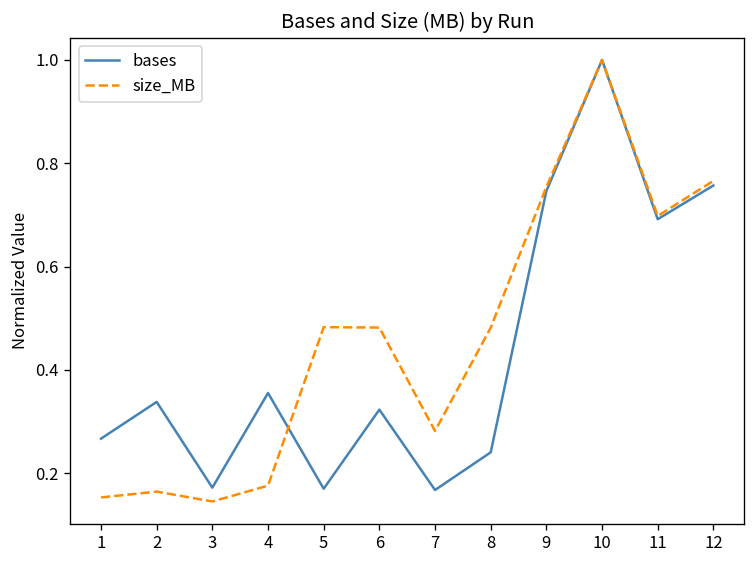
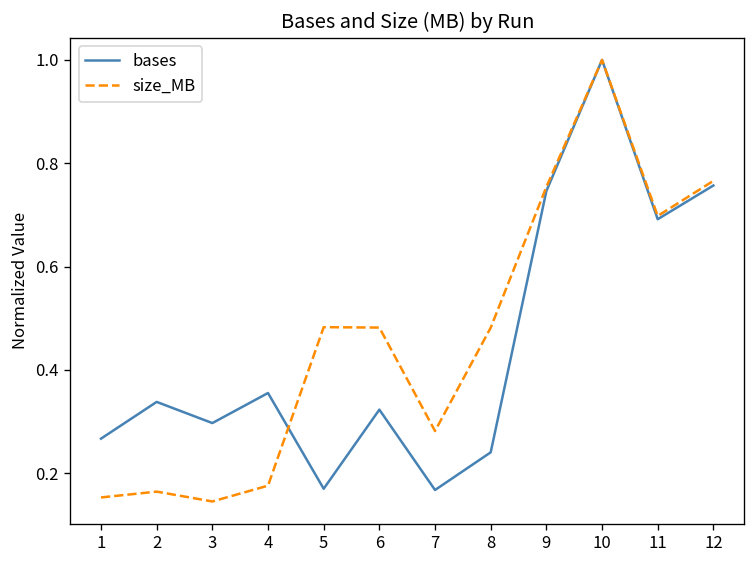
  {
    "bases": {
      "1": 0.27,
      "2": 0.34,
-     "3": 0.17,
+     "3": 0.30,
      "4": 0.36,
      "5": 0.17,
      "6": 0.32,
      "7": 0.17,
      "8": 0.24,
      "9": 0.75,
      "11": 0.69,
      "12": 0.76
    },
    "size_MB": {
      "1": 0.15,
      "2": 0.16,
      "3": 0.15,
      "4": 0.18,
      "5": 0.48,
      "6": 0.48,
      "7": 0.28,
      "8": 0.48,
      "9": 0.75,
      "11": 0.70,
      "12": 0.77
    }
  }
